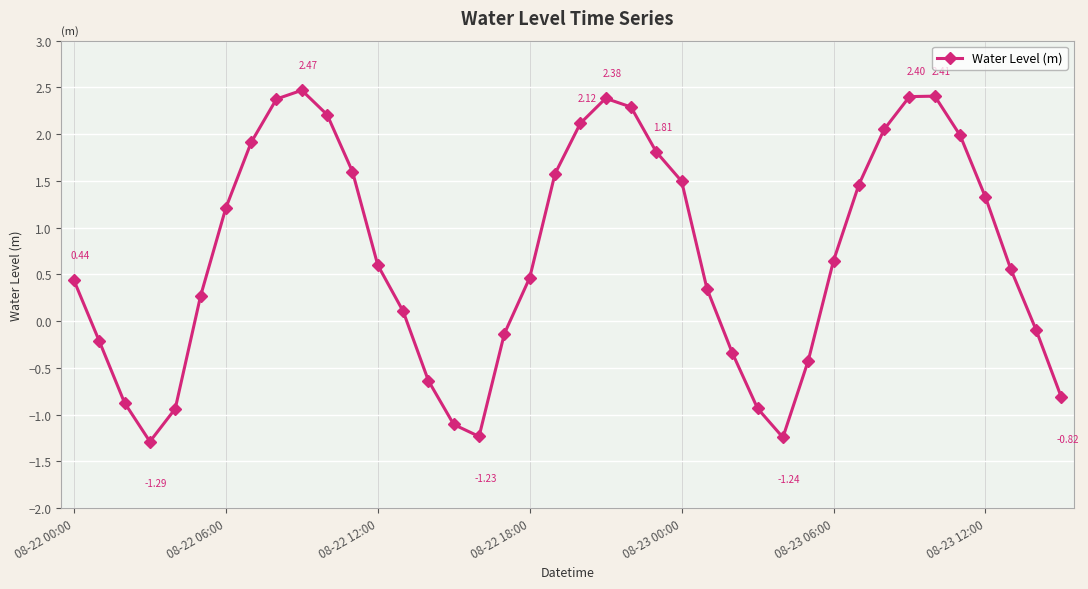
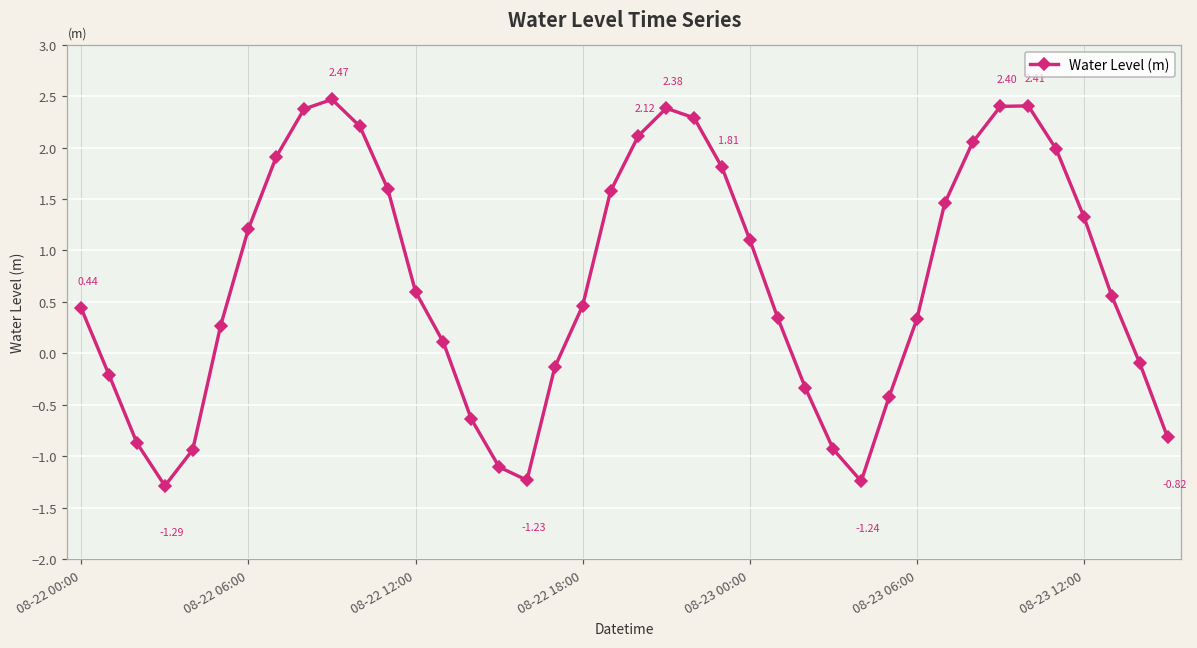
  {
    "08-22 06:00": 1.2,
    "08-22 12:00": 0.6,
    "08-22 18:00": 0.5,
-   "08-23 00:00": 1.5,
-   "08-23 06:00": 0.6,
+   "08-23 00:00": 1.1,
+   "08-23 06:00": 0.3,
    "08-23 12:00": 1.3
  }
